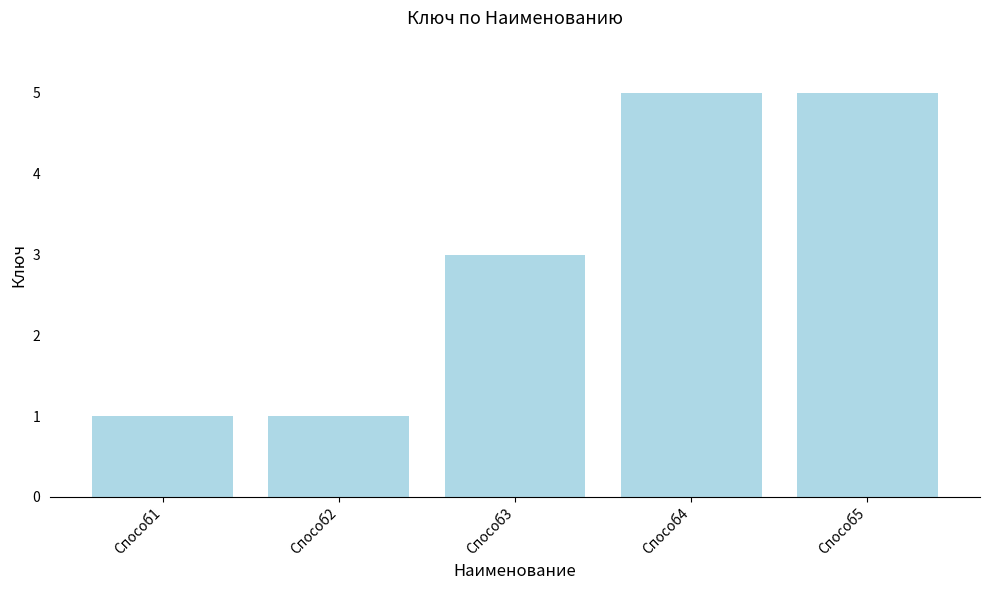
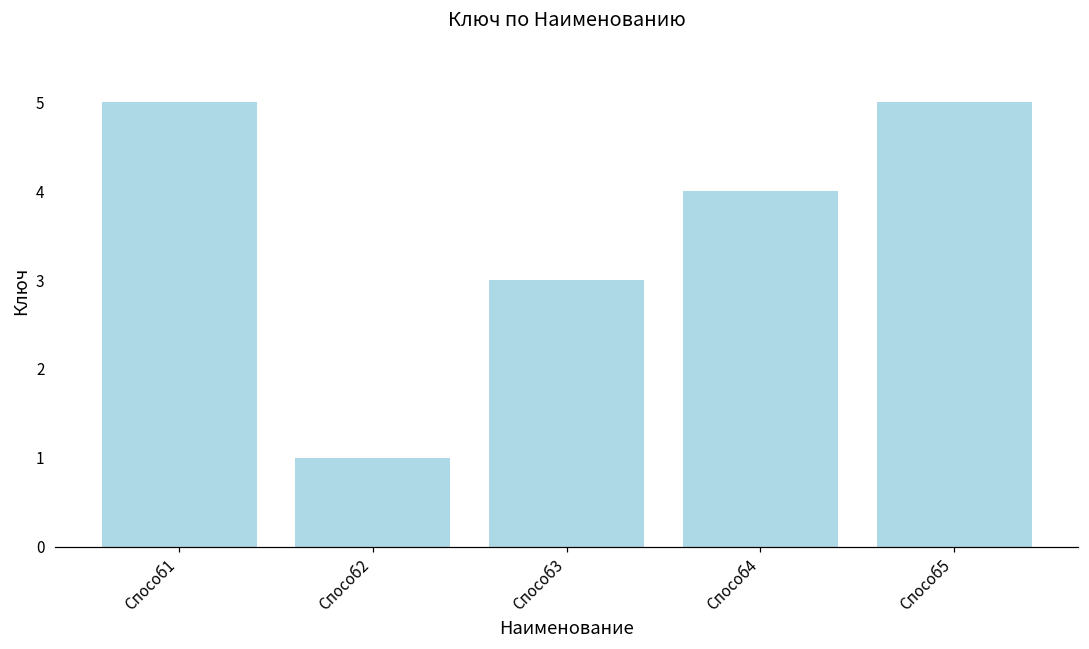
  {
-   "Способ1": 1,
+   "Способ1": 5,
    "Способ2": 1,
    "Способ3": 3,
-   "Способ4": 5,
+   "Способ4": 4,
    "Способ5": 5
  }
